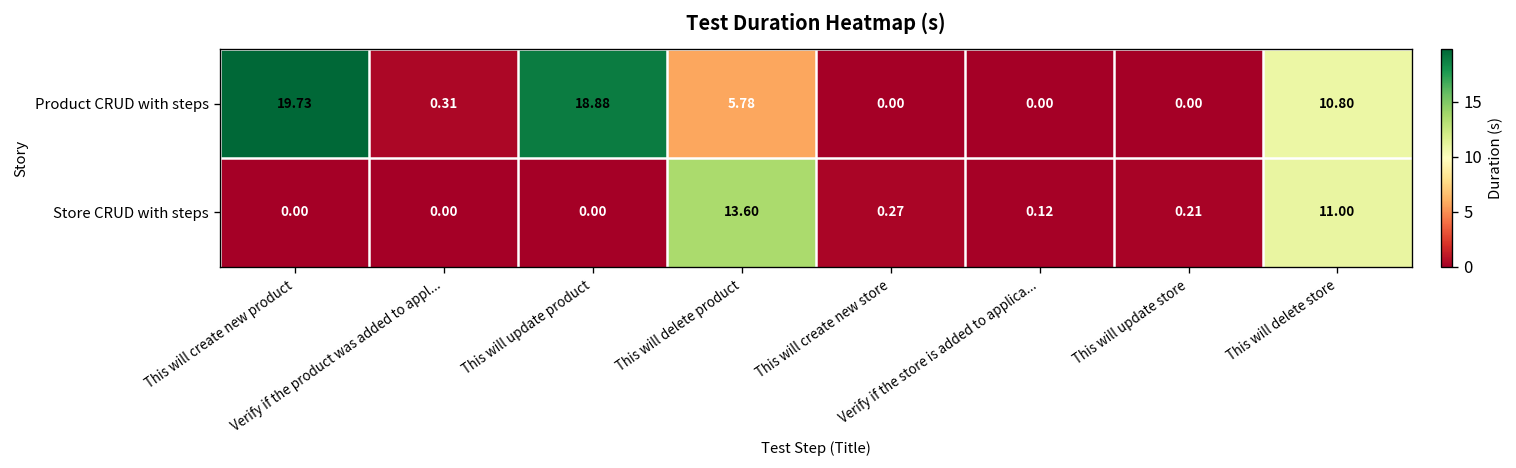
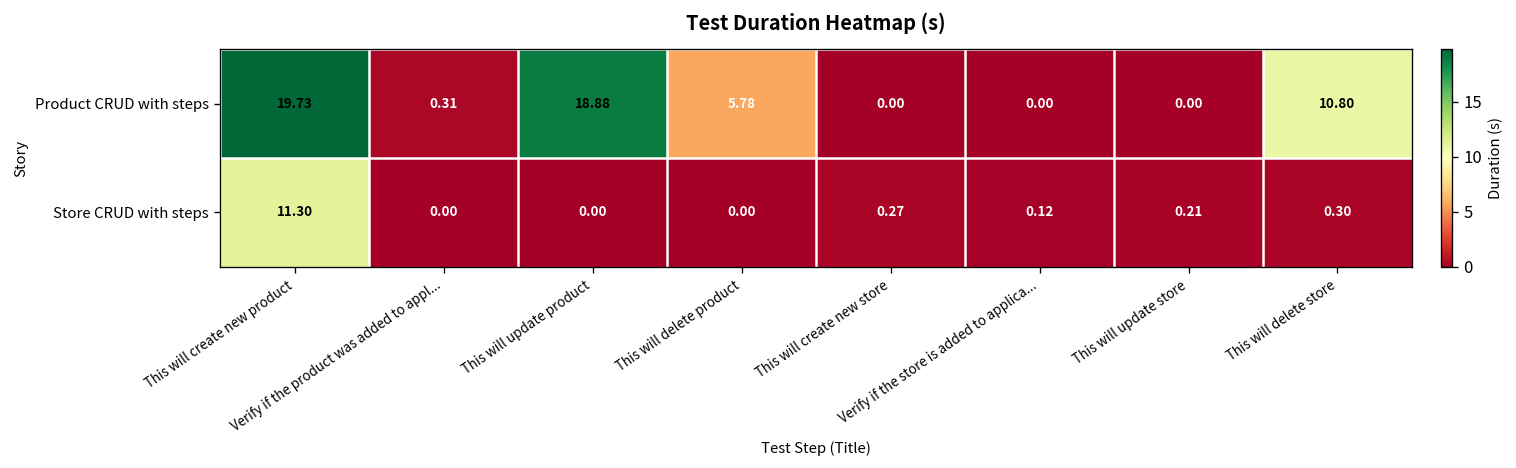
  {
    "Product CRUD with steps": {
      "This will create new product": 19.73,
      "Verify if the product was added to appl...": 0.31,
      "This will update product": 18.88,
      "This will delete product": 5.78,
      "This will create new store": 0.00,
      "Verify if the store is added to applica...": 0.00,
      "This will update store": 0.00,
      "This will delete store": 10.80
    },
    "Store CRUD with steps": {
-     "This will create new product": 0.00,
+     "This will create new product": 11.30,
      "Verify if the product was added to appl...": 0.00,
      "This will update product": 0.00,
-     "This will delete product": 13.60,
+     "This will delete product": 0.00,
      "This will create new store": 0.27,
      "Verify if the store is added to applica...": 0.12,
      "This will update store": 0.21,
-     "This will delete store": 11.00
+     "This will delete store": 0.30
    }
  }
